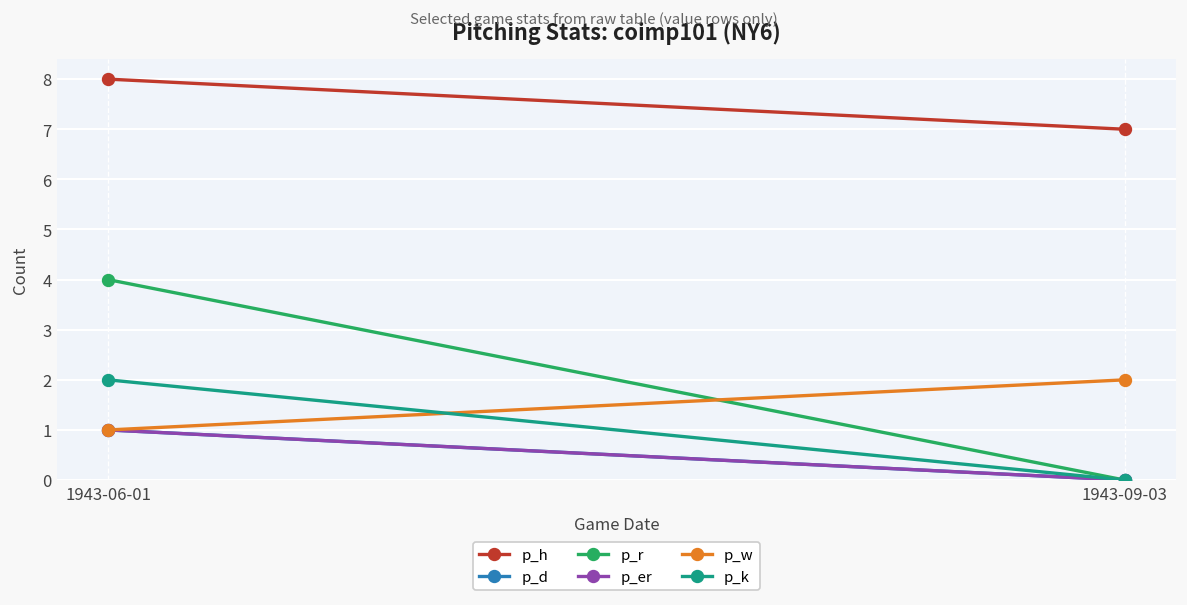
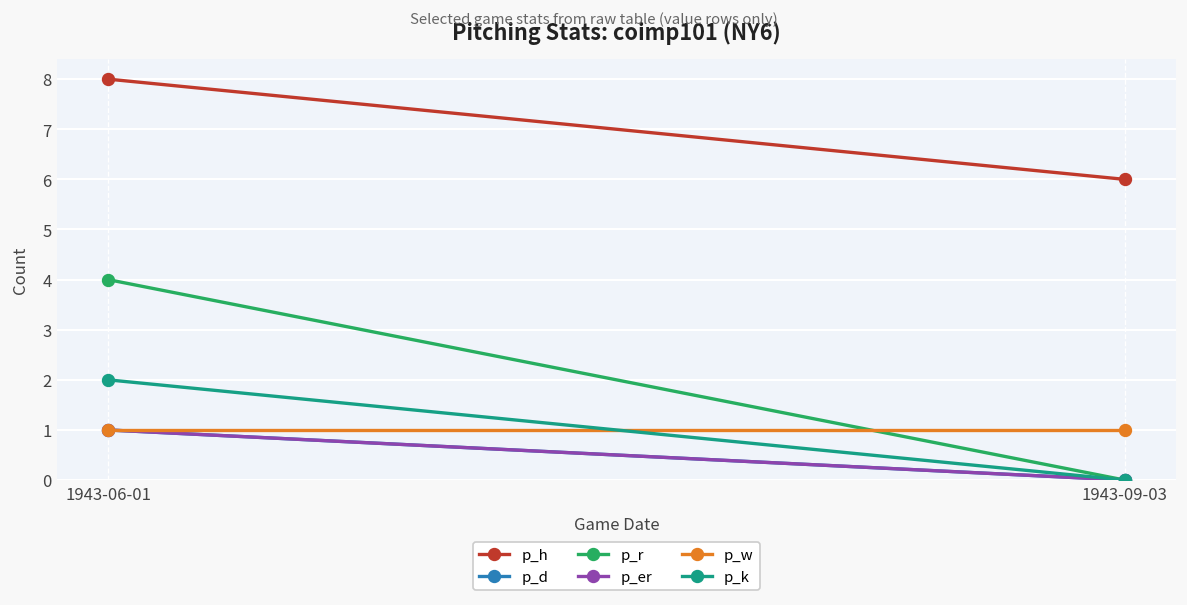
  {
    "p_h": {
      "1943-06-01": 8,
-     "1943-09-03": 7
+     "1943-09-03": 6
    },
    "p_w": {
-     "1943-09-03": 2
+     "1943-09-03": 1
    }
  }
